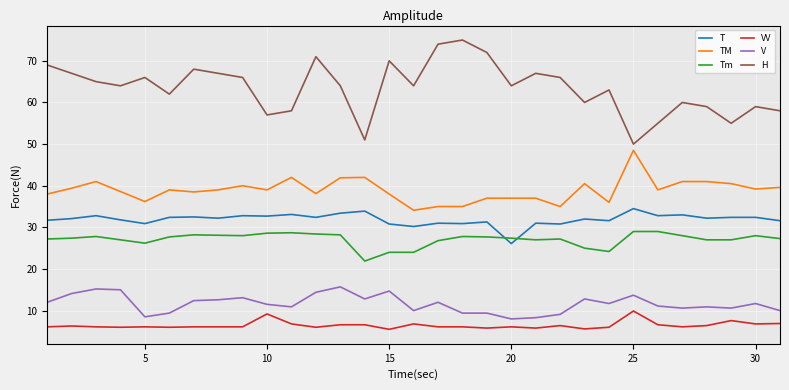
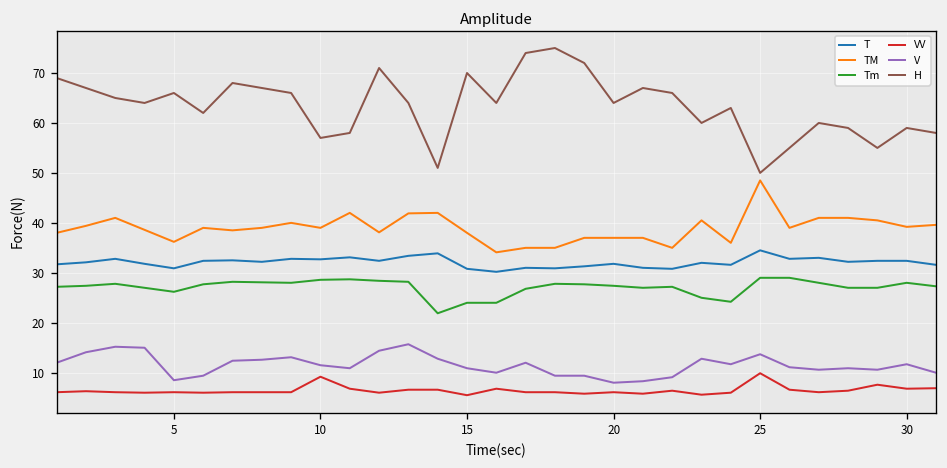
  {
    "T": {
      "5": 31,
      "10": 33,
      "15": 31,
-     "20": 26,
+     "20": 32,
      "25": 35,
      "30": 32
    },
    "TM": {
      "5": 36,
      "10": 39,
      "15": 38,
      "20": 37,
      "25": 49,
      "30": 39
    },
    "Tm": {
      "5": 26,
      "10": 29,
      "15": 24,
      "20": 27,
      "25": 29,
      "30": 28
    },
    "VV": {
      "5": 6,
      "10": 9,
      "15": 6,
      "20": 6,
      "25": 10,
      "30": 7
    },
    "V": {
      "5": 9,
      "10": 12,
-     "15": 15,
+     "15": 11,
      "20": 8,
      "25": 14,
      "30": 12
    },
    "H": {
      "5": 66,
      "10": 57,
      "15": 70,
      "20": 64,
      "25": 50,
      "30": 59
    }
  }
